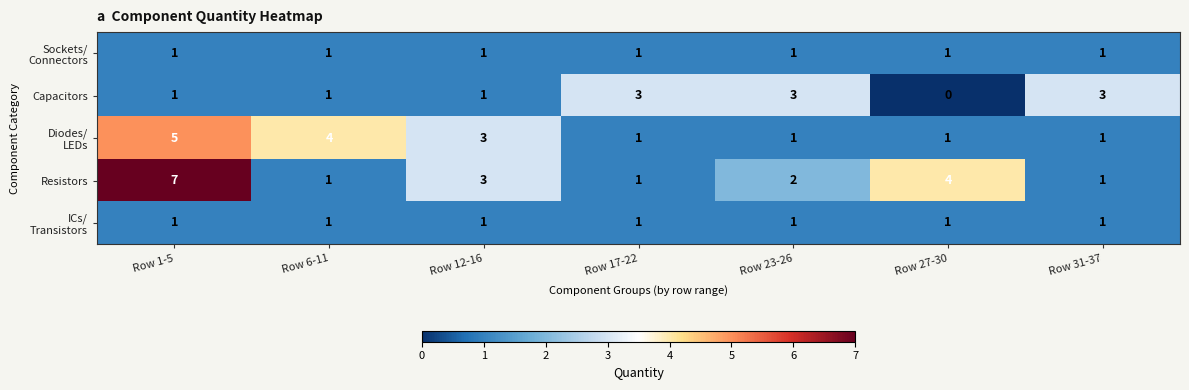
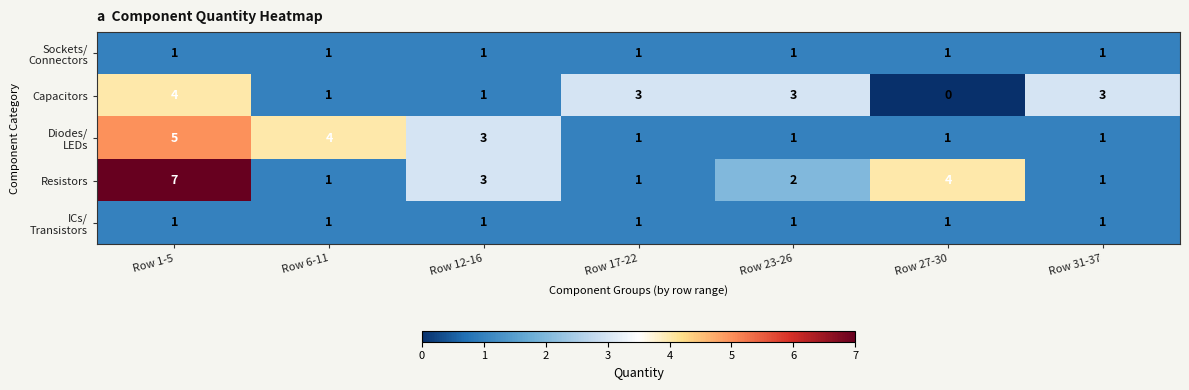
  {
    "Sockets/ Connectors": {
      "Row 1-5": 1,
      "Row 6-11": 1,
      "Row 12-16": 1,
      "Row 17-22": 1,
      "Row 23-26": 1,
      "Row 27-30": 1,
      "Row 31-37": 1
    },
    "Capacitors": {
-     "Row 1-5": 1,
+     "Row 1-5": 4,
      "Row 6-11": 1,
      "Row 12-16": 1,
      "Row 17-22": 3,
      "Row 23-26": 3,
      "Row 27-30": 0,
      "Row 31-37": 3
    },
    "Diodes/ LEDs": {
      "Row 1-5": 5,
      "Row 6-11": 4,
      "Row 12-16": 3,
      "Row 17-22": 1,
      "Row 23-26": 1,
      "Row 27-30": 1,
      "Row 31-37": 1
    },
    "Resistors": {
      "Row 1-5": 7,
      "Row 6-11": 1,
      "Row 12-16": 3,
      "Row 17-22": 1,
      "Row 23-26": 2,
      "Row 27-30": 4,
      "Row 31-37": 1
    },
    "ICs/ Transistors": {
      "Row 1-5": 1,
      "Row 6-11": 1,
      "Row 12-16": 1,
      "Row 17-22": 1,
      "Row 23-26": 1,
      "Row 27-30": 1,
      "Row 31-37": 1
    }
  }
